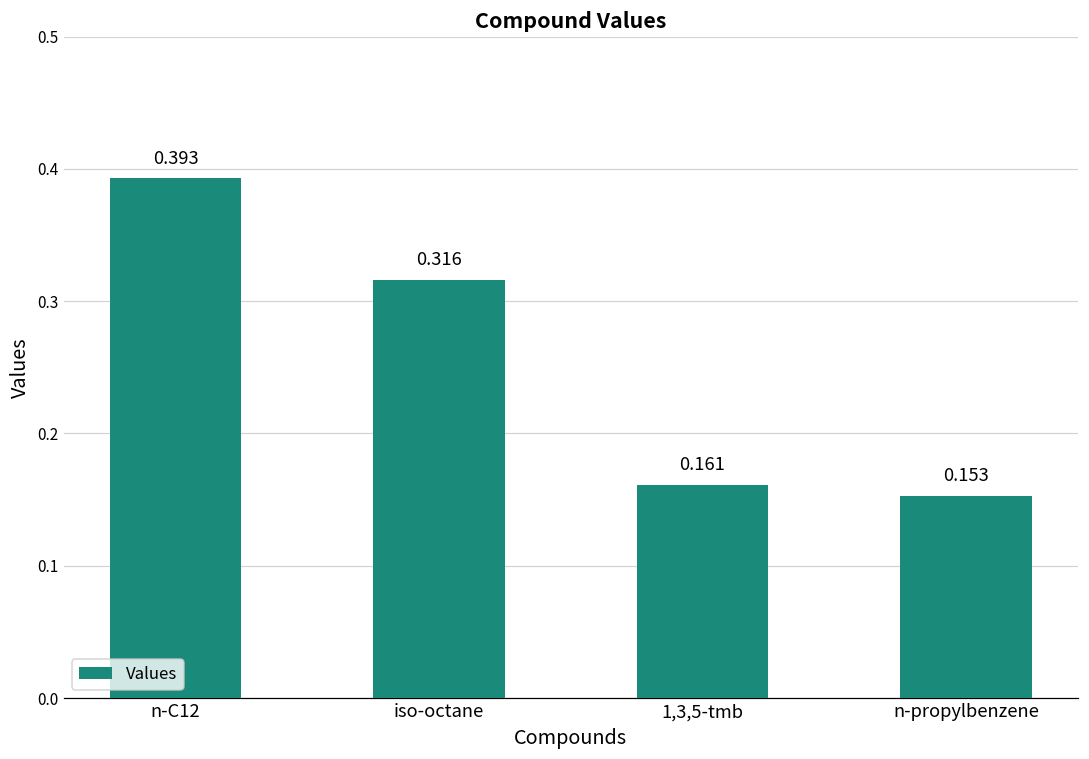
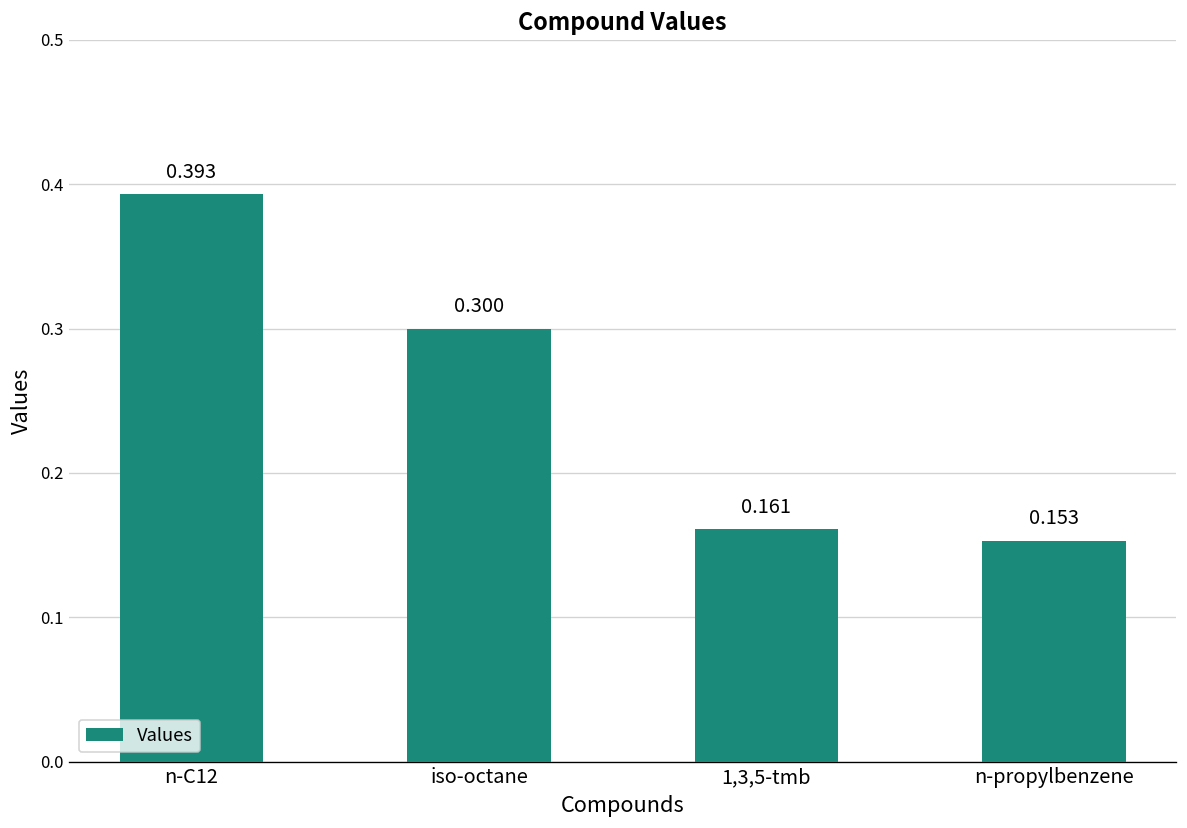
  {
    "n-C12": 0.393,
-   "iso-octane": 0.316,
+   "iso-octane": 0.300,
    "1,3,5-tmb": 0.161,
    "n-propylbenzene": 0.153
  }
